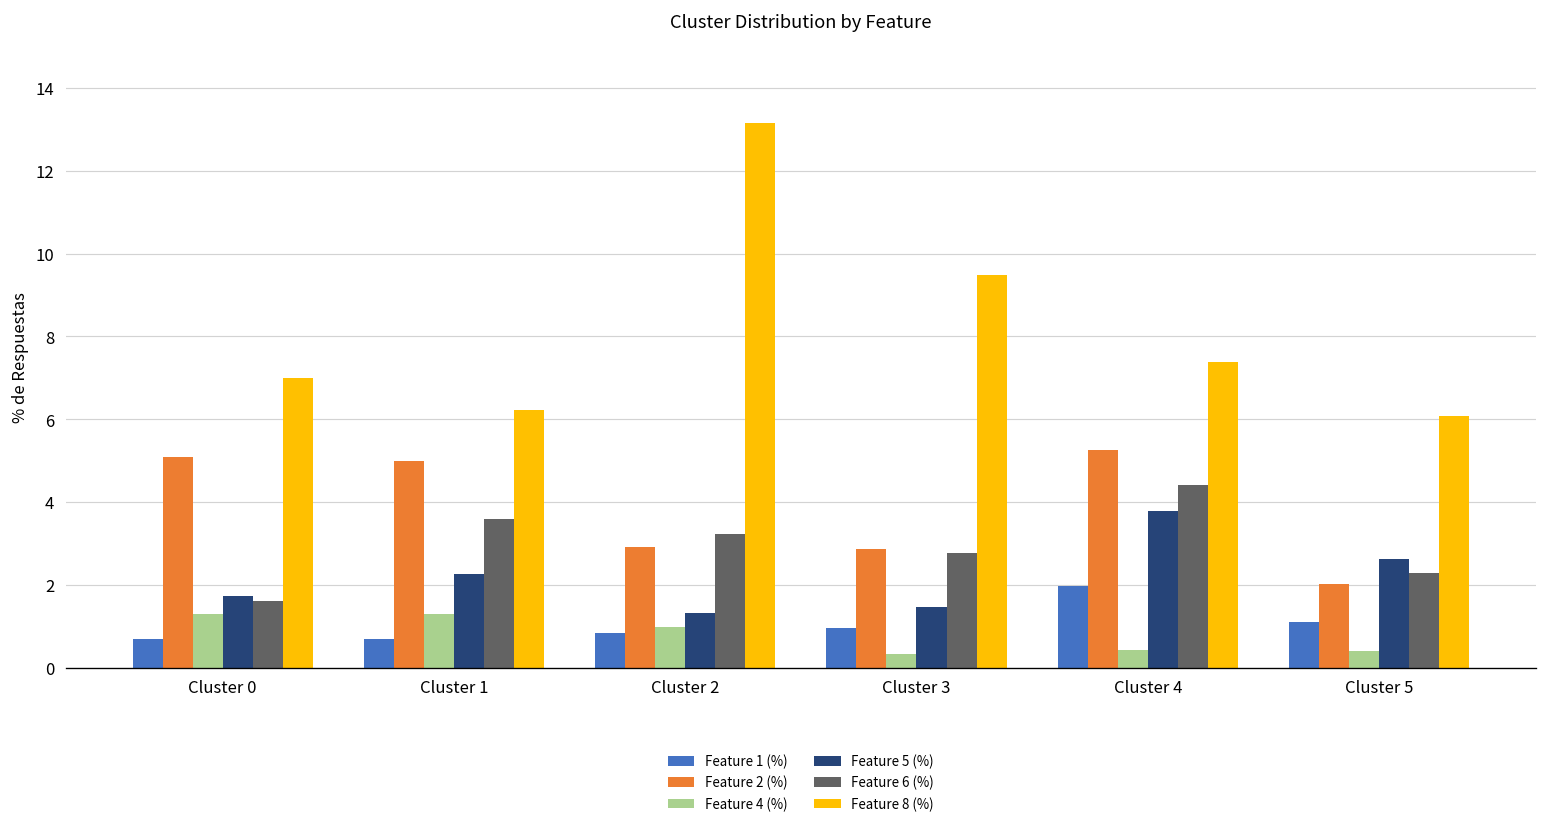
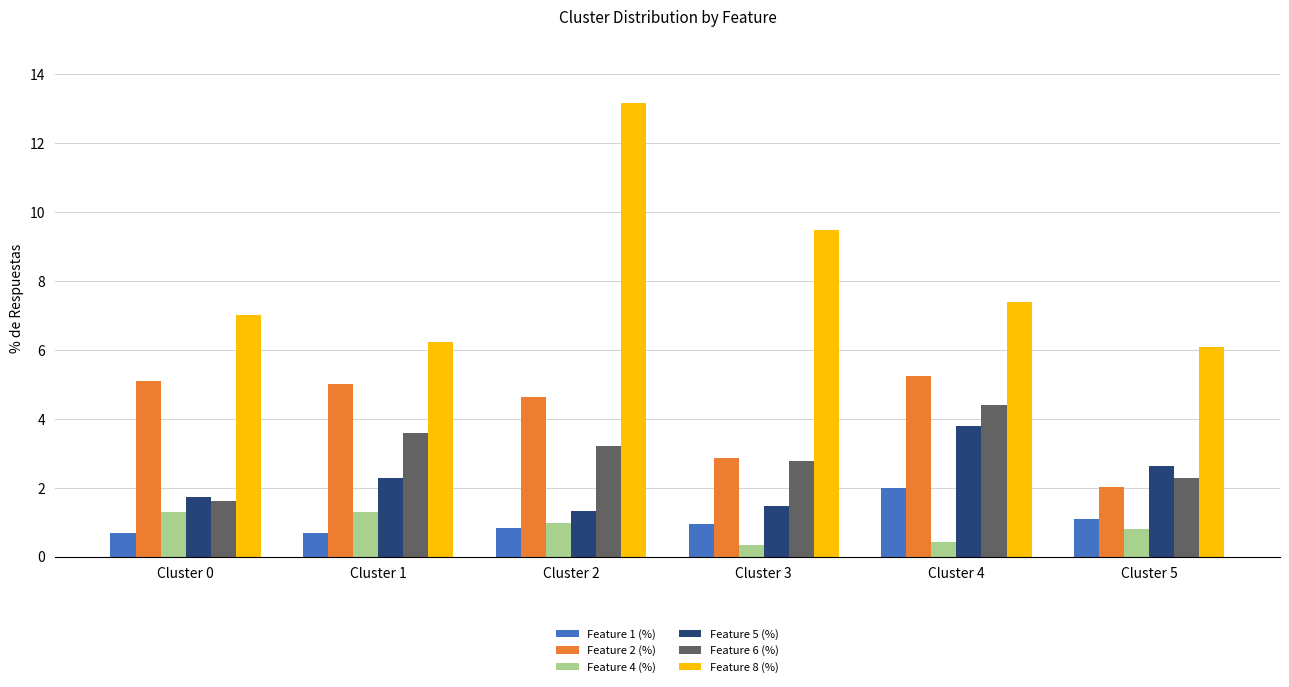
  {
    "Feature 1 (%)": {
      "Cluster 0": 0.7,
      "Cluster 1": 0.7,
      "Cluster 2": 0.8,
      "Cluster 3": 1.0,
      "Cluster 4": 2.0,
      "Cluster 5": 1.1
    },
    "Feature 2 (%)": {
      "Cluster 0": 5.1,
      "Cluster 1": 5.0,
-     "Cluster 2": 2.9,
+     "Cluster 2": 4.6,
      "Cluster 3": 2.9,
      "Cluster 4": 5.2,
      "Cluster 5": 2.0
    },
    "Feature 4 (%)": {
      "Cluster 0": 1.3,
      "Cluster 1": 1.3,
      "Cluster 2": 1.0,
      "Cluster 3": 0.3,
      "Cluster 4": 0.4,
-     "Cluster 5": 0.4
+     "Cluster 5": 0.8
    },
    "Feature 5 (%)": {
      "Cluster 0": 1.7,
      "Cluster 1": 2.3,
      "Cluster 2": 1.3,
      "Cluster 3": 1.5,
      "Cluster 4": 3.8,
      "Cluster 5": 2.6
    },
    "Feature 6 (%)": {
      "Cluster 0": 1.6,
      "Cluster 1": 3.6,
      "Cluster 2": 3.2,
      "Cluster 3": 2.8,
      "Cluster 4": 4.4,
      "Cluster 5": 2.3
    },
    "Feature 8 (%)": {
      "Cluster 0": 7.0,
      "Cluster 1": 6.2,
      "Cluster 2": 13.2,
      "Cluster 3": 9.5,
      "Cluster 4": 7.4,
      "Cluster 5": 6.1
    }
  }
